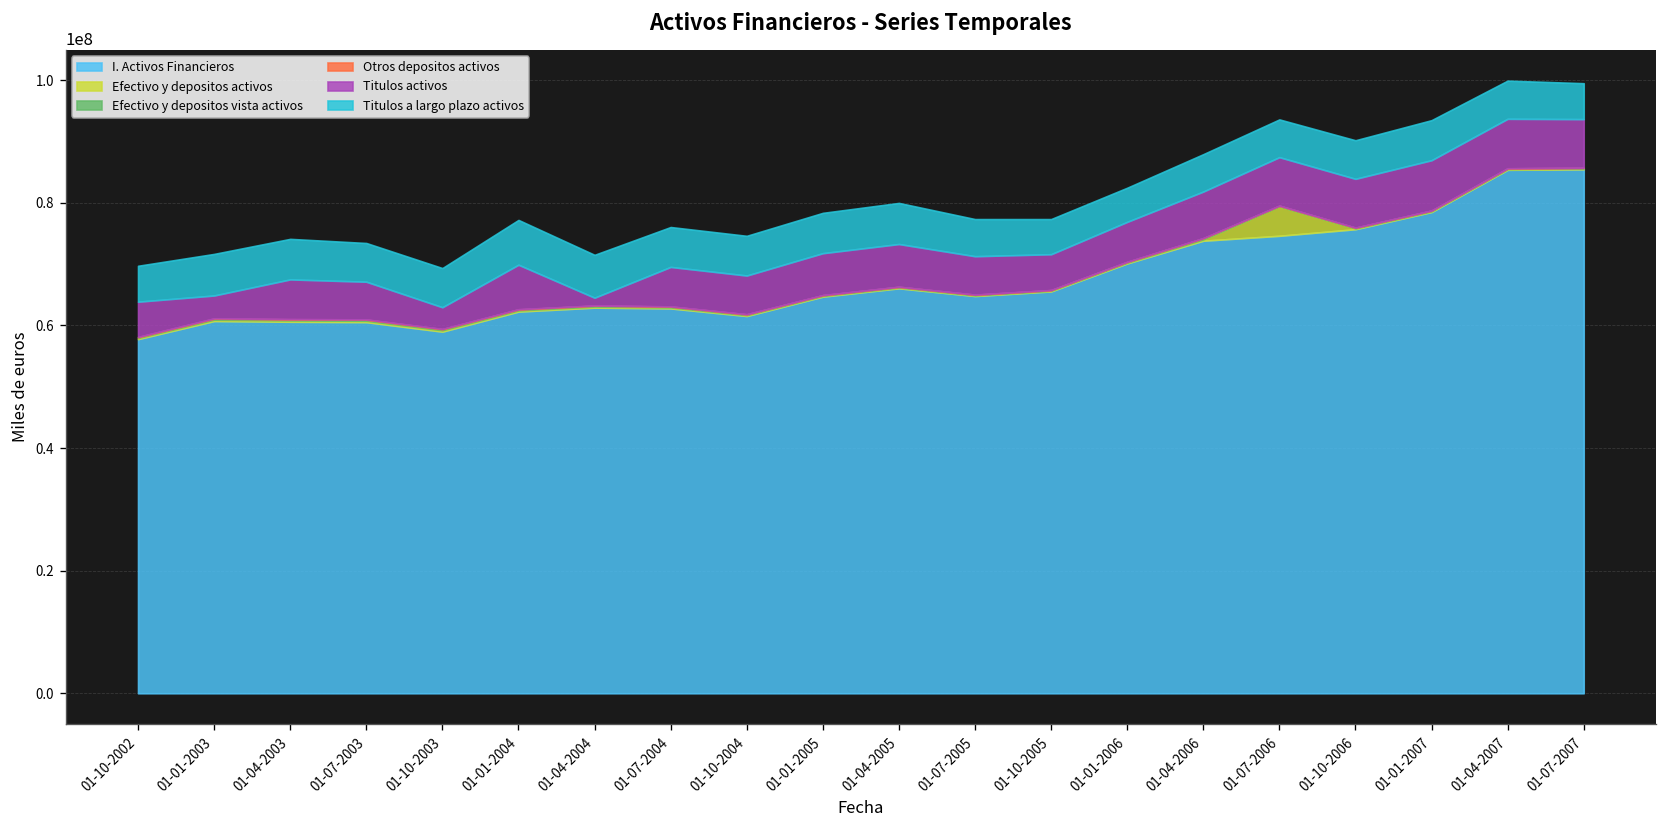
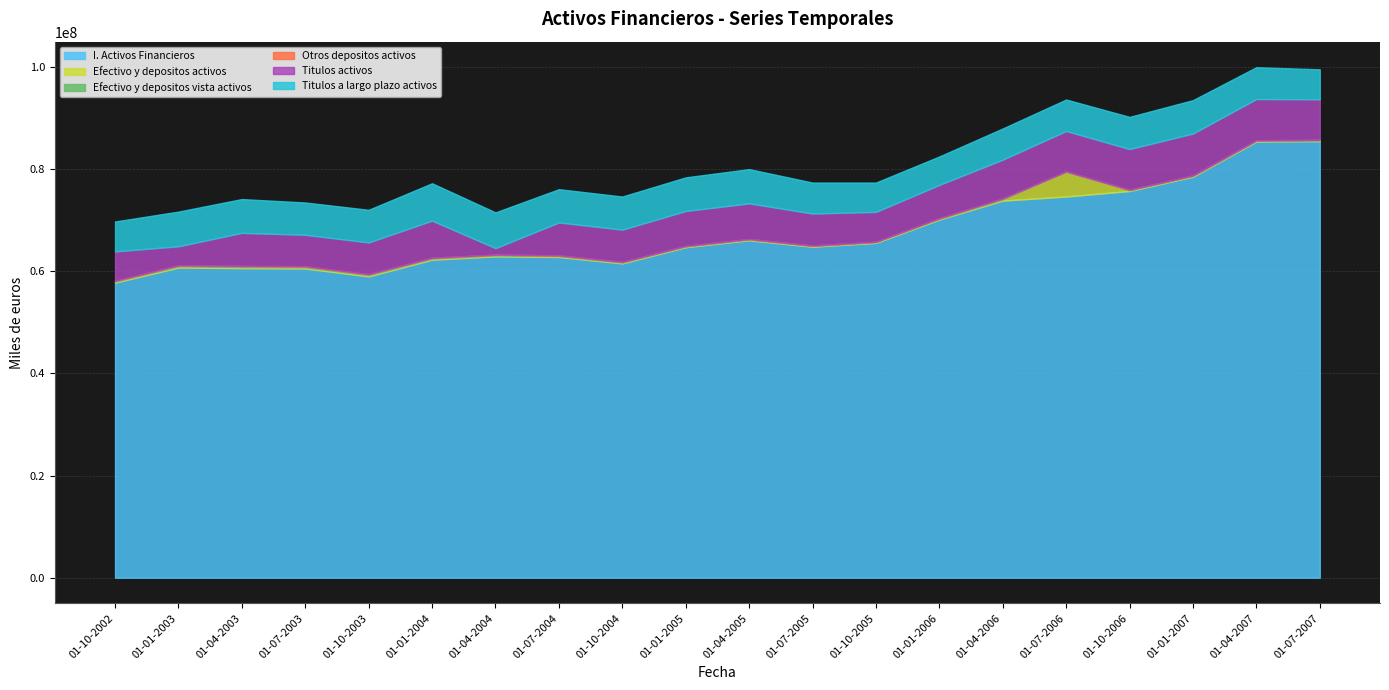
  {
    "Titulos activos": {
      "01-10-2002": 6000000,
      "01-01-2003": 4000000,
      "01-04-2003": 6000000,
      "01-07-2003": 6000000,
-     "01-10-2003": 4000000,
+     "01-10-2003": 6000000,
      "01-01-2004": 7000000,
      "01-04-2004": 1000000,
      "01-07-2004": 6000000,
      "01-10-2004": 6000000,
      "01-01-2005": 7000000,
      "01-04-2005": 7000000,
      "01-07-2005": 6000000,
      "01-10-2005": 6000000,
      "01-01-2006": 7000000,
      "01-04-2006": 8000000,
      "01-07-2006": 8000000,
      "01-10-2006": 8000000,
      "01-01-2007": 8000000,
      "01-04-2007": 8000000,
      "01-07-2007": 8000000
    }
  }
